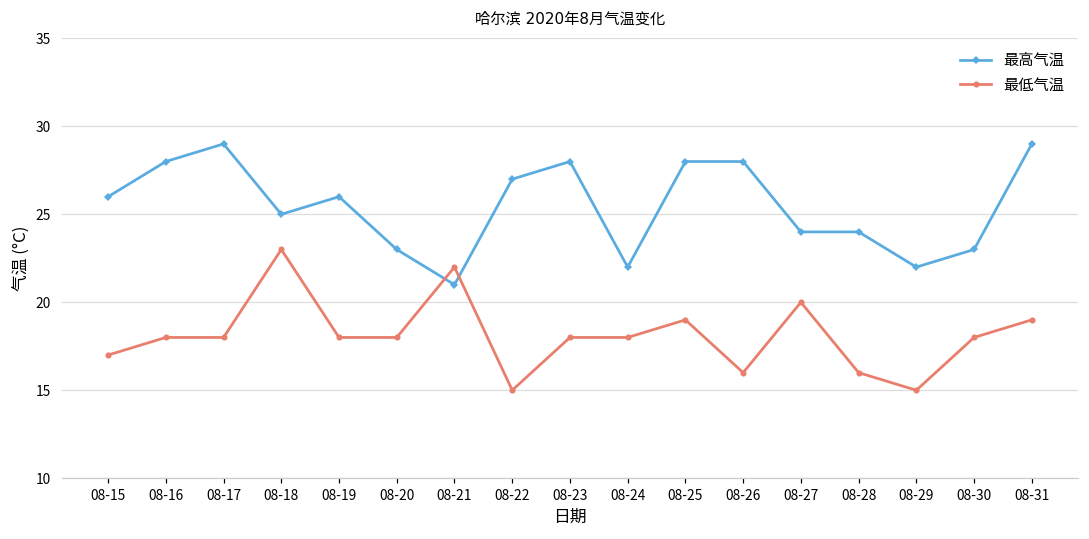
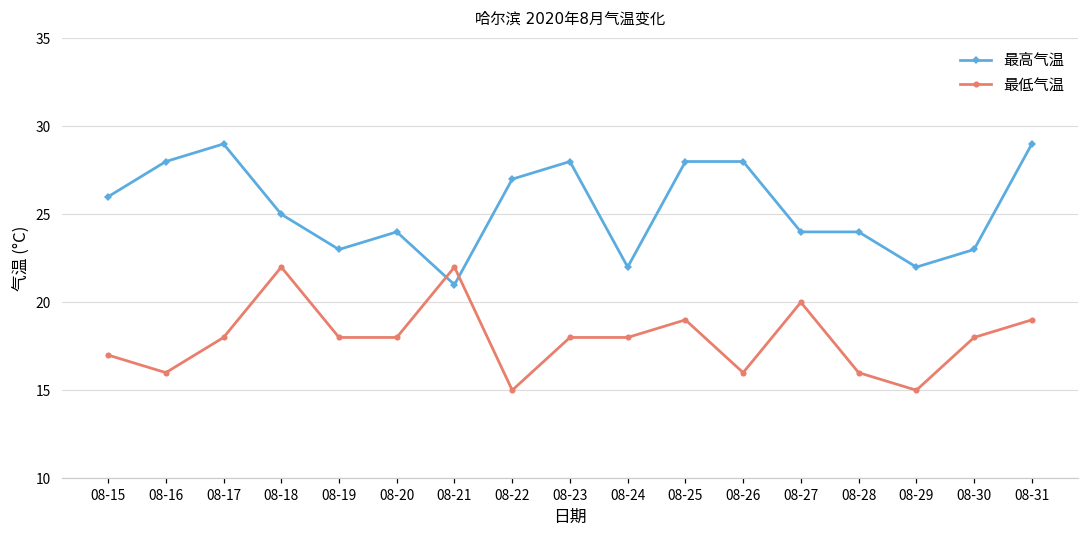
  {
    "最高气温": {
      "08-15": 26,
      "08-16": 28,
      "08-17": 29,
      "08-18": 25,
-     "08-19": 26,
-     "08-20": 23,
+     "08-19": 23,
+     "08-20": 24,
      "08-21": 21,
      "08-22": 27,
      "08-23": 28,
      "08-24": 22,
      "08-25": 28,
      "08-26": 28,
      "08-27": 24,
      "08-28": 24,
      "08-29": 22,
      "08-30": 23,
      "08-31": 29
    },
    "最低气温": {
      "08-15": 17,
-     "08-16": 18,
+     "08-16": 16,
      "08-17": 18,
-     "08-18": 23,
+     "08-18": 22,
      "08-19": 18,
      "08-20": 18,
      "08-21": 22,
      "08-22": 15,
      "08-23": 18,
      "08-24": 18,
      "08-25": 19,
      "08-26": 16,
      "08-27": 20,
      "08-28": 16,
      "08-29": 15,
      "08-30": 18,
      "08-31": 19
    }
  }
